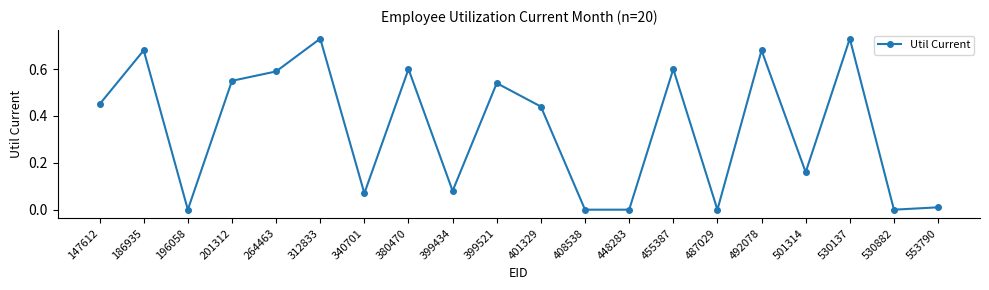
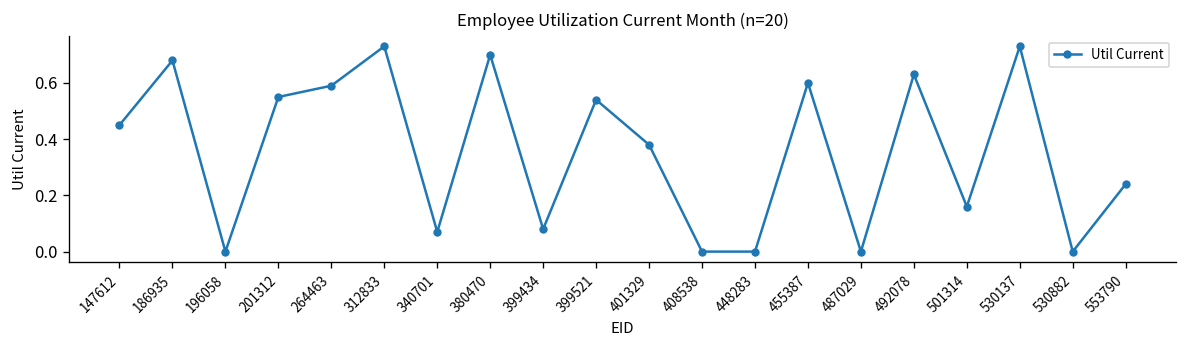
  {
    "147612": 0.45,
    "186935": 0.68,
    "196058": 0.00,
    "201312": 0.55,
    "264463": 0.59,
    "312833": 0.73,
    "340701": 0.07,
-   "380470": 0.6,
+   "380470": 0.7,
    "399434": 0.08,
    "399521": 0.54,
-   "401329": 0.44,
+   "401329": 0.38,
    "408538": 0.00,
    "448283": 0.00,
    "455387": 0.60,
    "487029": 0.00,
-   "492078": 0.68,
+   "492078": 0.63,
    "501314": 0.16,
    "530137": 0.73,
    "530882": 0.00,
-   "553790": 0.01
+   "553790": 0.24
  }
